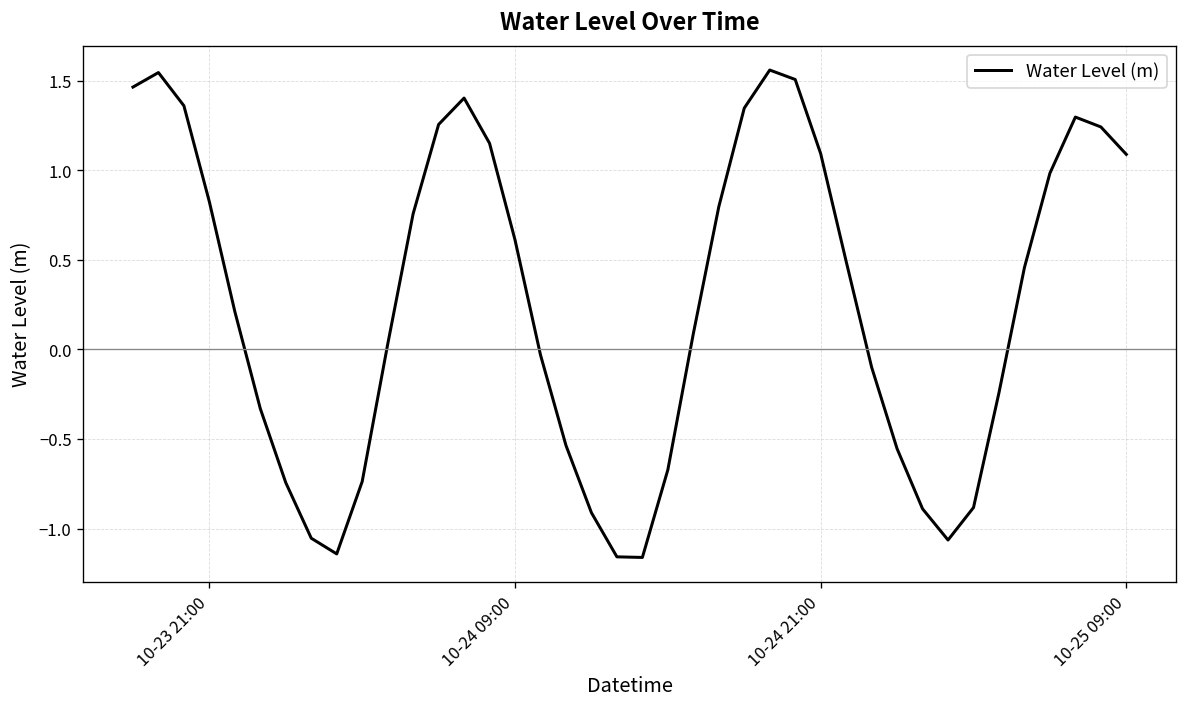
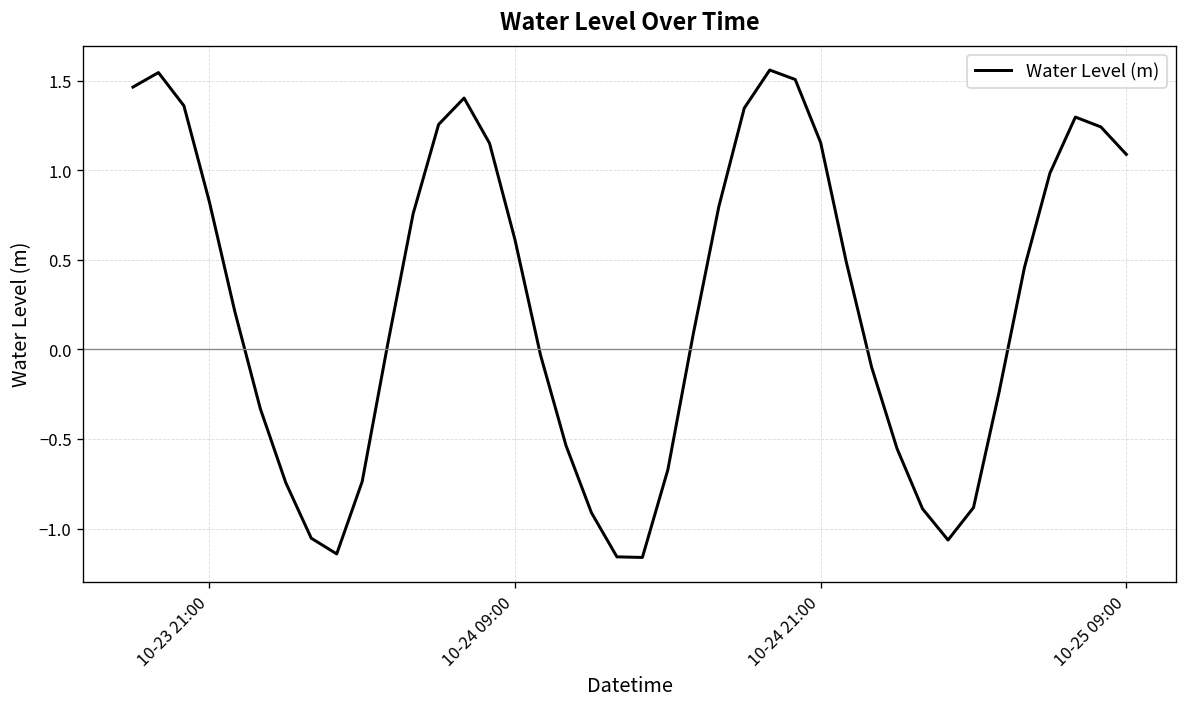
  {
    "10-23 21:00": 0.82,
    "10-24 09:00": 0.61,
-   "10-24 21:00": 1.09,
+   "10-24 21:00": 1.15,
    "10-25 09:00": 1.09
  }
